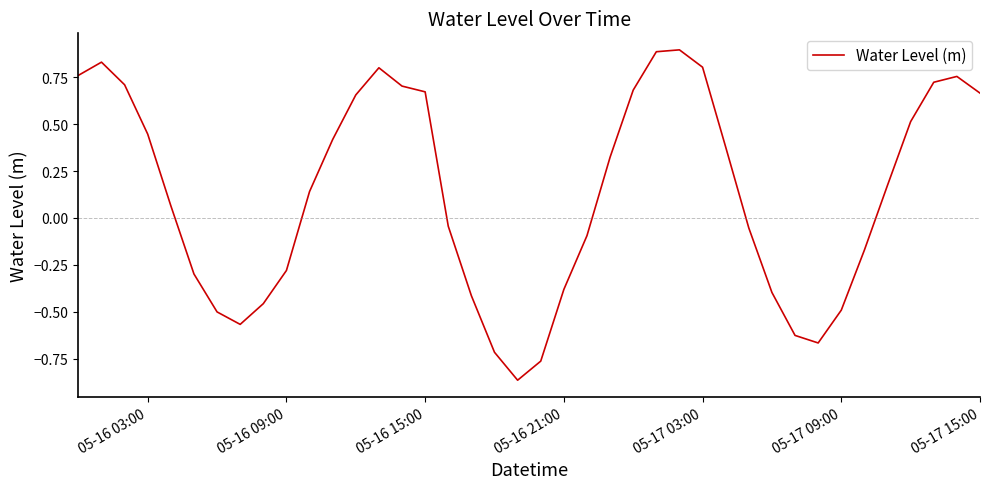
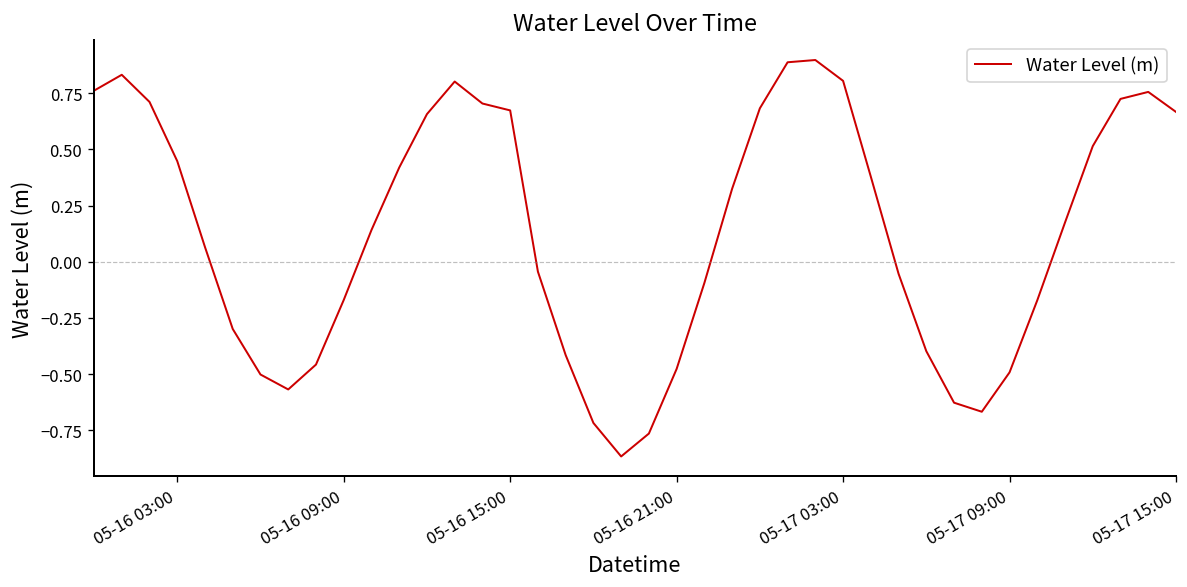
  {
    "05-16 03:00": 0.45,
-   "05-16 09:00": -0.28,
+   "05-16 09:00": -0.17,
    "05-16 15:00": 0.67,
-   "05-16 21:00": -0.38,
+   "05-16 21:00": -0.48,
    "05-17 03:00": 0.80,
    "05-17 09:00": -0.49,
    "05-17 15:00": 0.67
  }
